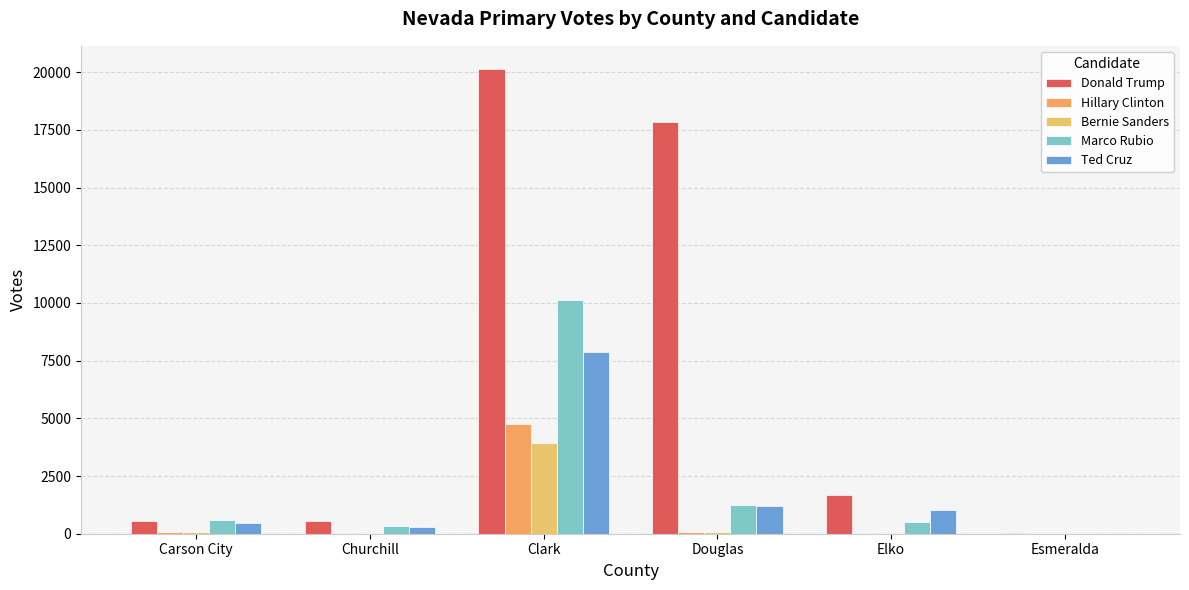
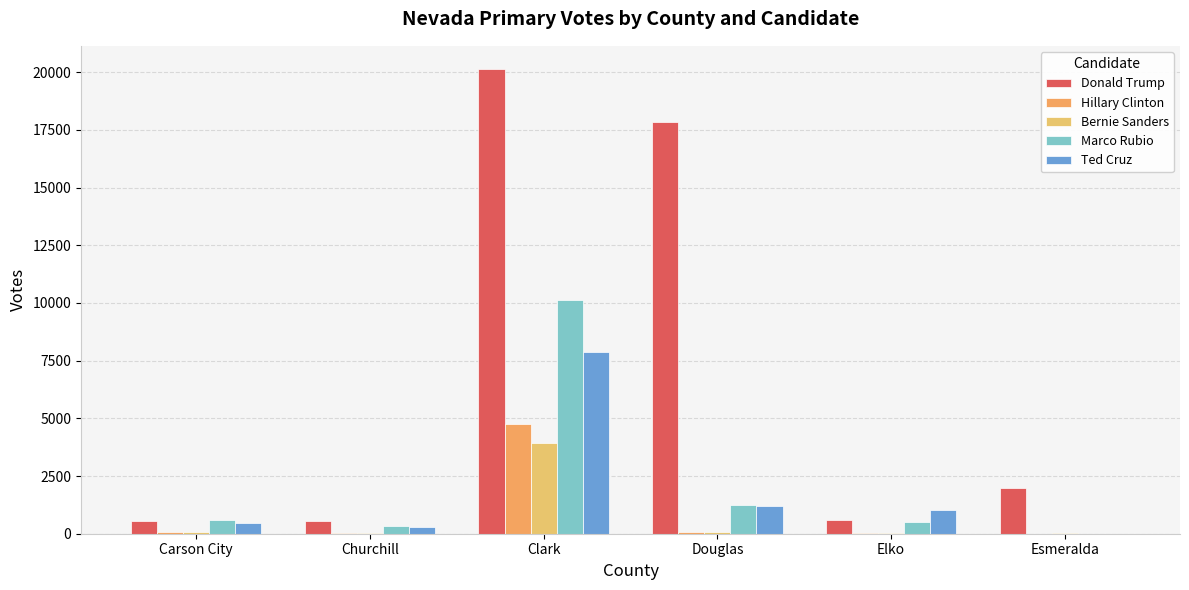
  {
    "Donald Trump": {
      "Carson City": 500,
      "Churchill": 500,
      "Clark": 20100,
      "Douglas": 17800,
-     "Elko": 1700,
-     "Esmeralda": 0
+     "Elko": 600,
+     "Esmeralda": 2000
    }
  }
